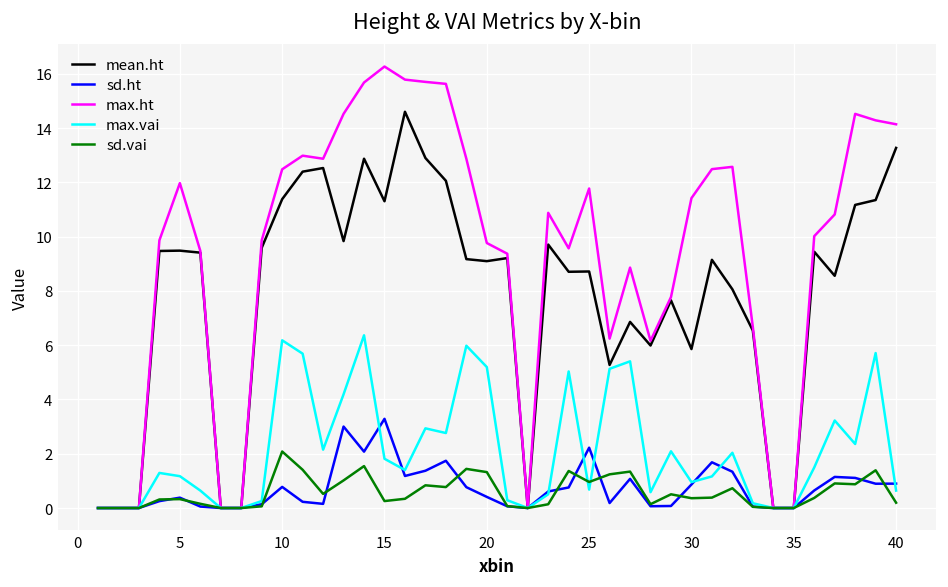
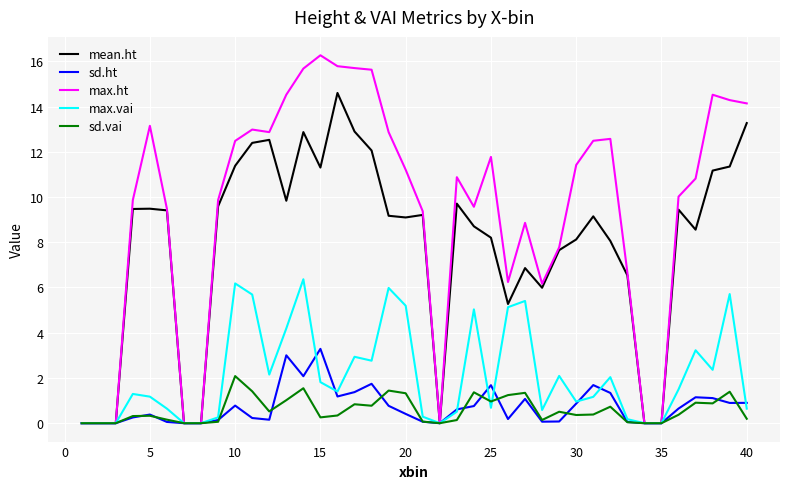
  {
    "mean.ht": {
      "5": 9.5,
      "10": 11.4,
      "15": 11.3,
      "20": 9.1,
-     "25": 8.7,
-     "30": 5.9,
+     "25": 8.2,
+     "30": 8.1,
      "40": 13.3
    },
    "sd.ht": {
      "10": 0.8,
      "15": 3.3,
      "20": 0.4,
-     "25": 2.2,
+     "25": 1.7,
      "40": 0.9
    },
    "max.ht": {
-     "5": 12.0,
+     "5": 13.1,
      "10": 12.5,
      "15": 16.3,
-     "20": 9.8,
+     "20": 11.2,
      "25": 11.8,
      "30": 11.4,
      "40": 14.1
    },
    "max.vai": {
      "5": 1.2,
      "10": 6.2,
      "15": 1.8,
      "20": 5.2,
      "25": 0.7,
      "40": 0.6
    },
    "sd.vai": {
      "10": 2.1,
      "15": 0.3,
      "20": 1.3,
      "25": 1.0,
      "30": 0.4,
      "40": 0.2
    }
  }
